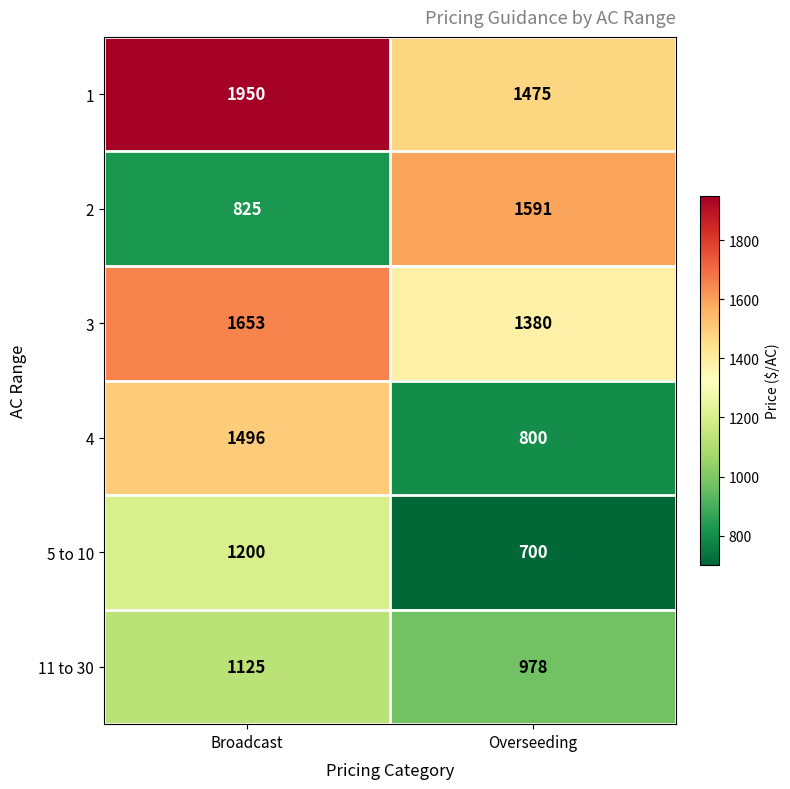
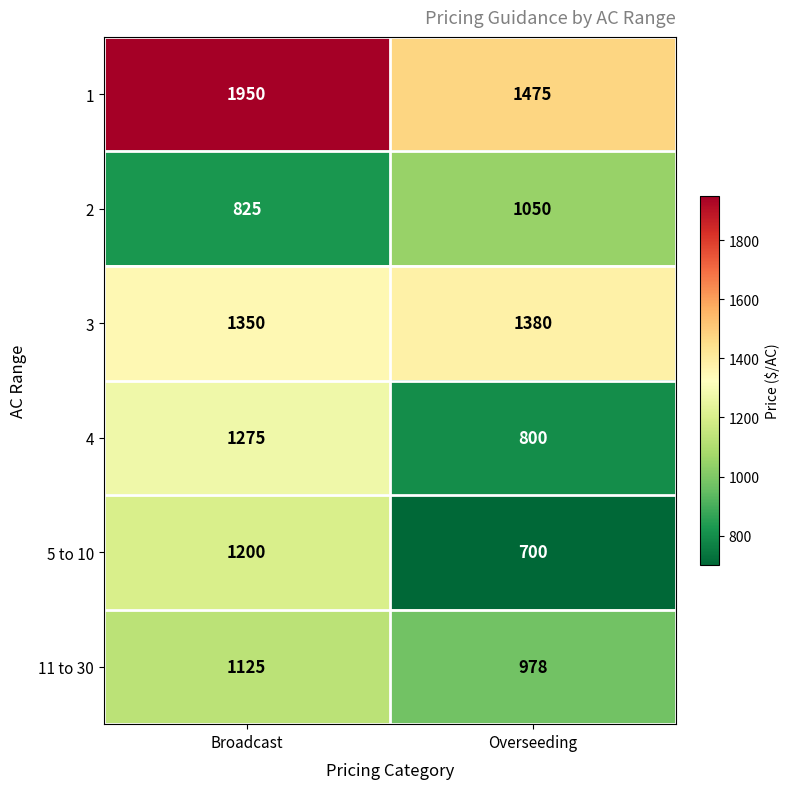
  {
    "1": {
      "Broadcast": 1950,
      "Overseeding": 1475
    },
    "2": {
      "Broadcast": 825,
-     "Overseeding": 1591
+     "Overseeding": 1050
    },
    "3": {
-     "Broadcast": 1653,
+     "Broadcast": 1350,
      "Overseeding": 1380
    },
    "4": {
-     "Broadcast": 1496,
+     "Broadcast": 1275,
      "Overseeding": 800
    },
    "5 to 10": {
      "Broadcast": 1200,
      "Overseeding": 700
    },
    "11 to 30": {
      "Broadcast": 1125,
      "Overseeding": 978
    }
  }
